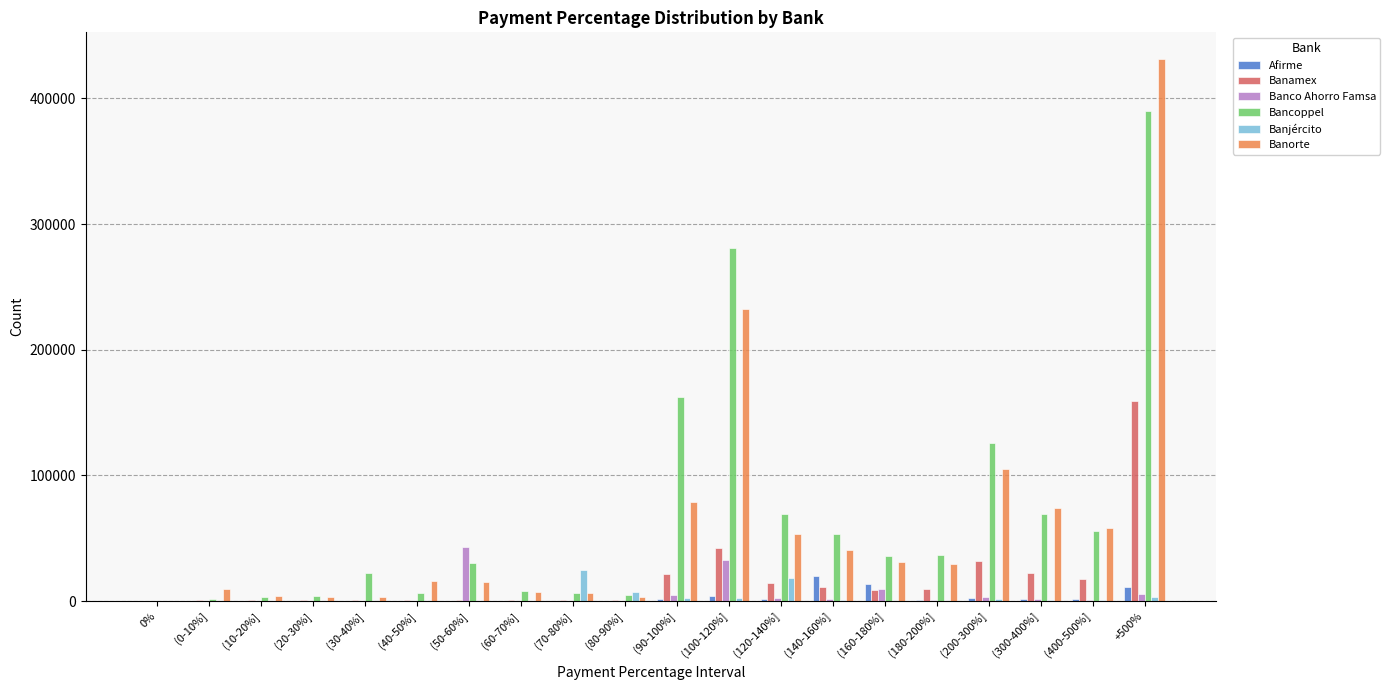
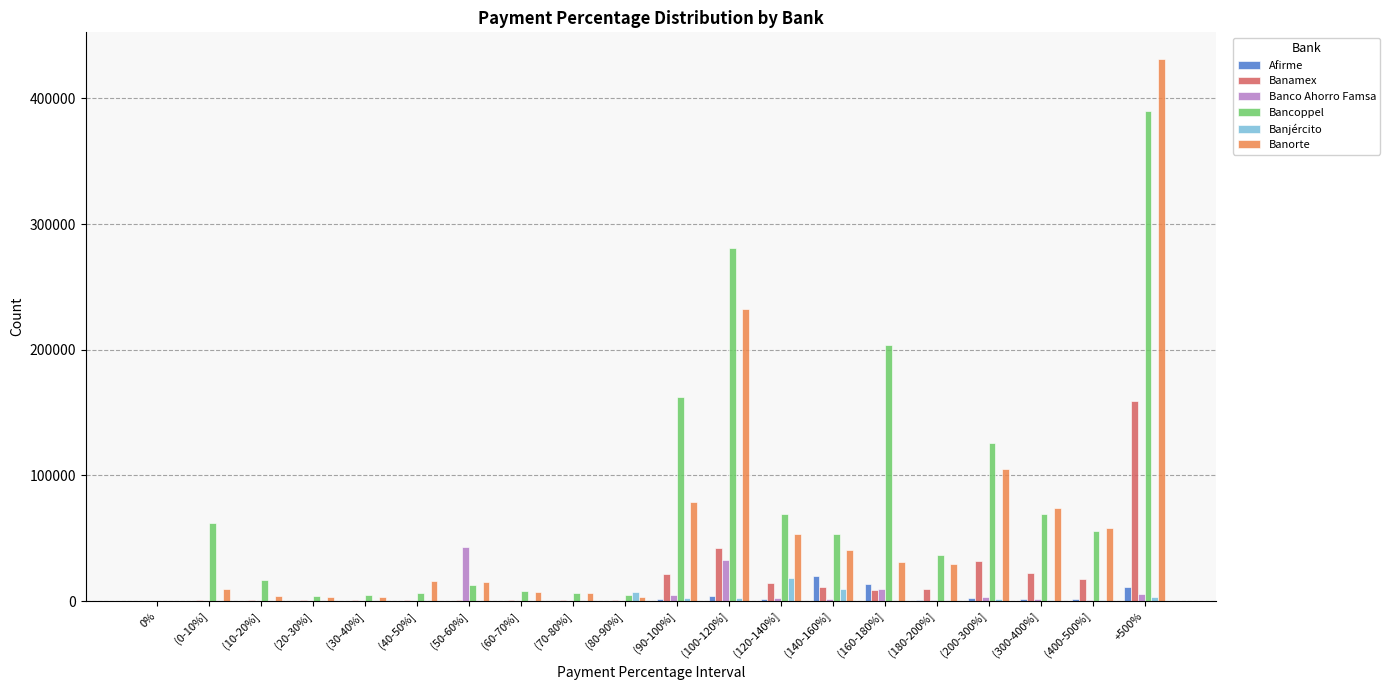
  {
    "Afirme": {
      "0%": 0,
      "(100-120%]": 4000,
      "(140-160%]": 20000,
      "(160-180%]": 14000,
      "(200-300%]": 3000,
      "+500%": 11000
    },
    "Banco Ahorro Famsa": {
      "0%": 0,
      "(50-60%]": 43000,
      "(90-100%]": 5000,
      "(100-120%]": 32000,
      "(120-140%]": 2000,
      "(160-180%]": 10000,
      "(200-300%]": 3000,
      "+500%": 6000
    },
    "Bancoppel": {
      "0%": 0,
-     "(0-10%]": 2000,
-     "(10-20%]": 3000,
+     "(0-10%]": 62000,
+     "(10-20%]": 16000,
      "(20-30%]": 4000,
-     "(30-40%]": 22000,
+     "(30-40%]": 5000,
      "(40-50%]": 7000,
-     "(50-60%]": 30000,
+     "(50-60%]": 13000,
      "(60-70%]": 8000,
      "(70-80%]": 7000,
      "(80-90%]": 5000,
      "(90-100%]": 162000,
      "(100-120%]": 281000,
      "(120-140%]": 69000,
      "(140-160%]": 53000,
-     "(160-180%]": 36000,
+     "(160-180%]": 204000,
      "(180-200%]": 37000,
      "(200-300%]": 126000,
      "(300-400%]": 69000,
      "(400-500%]": 56000,
      "+500%": 390000
    },
    "Banjército": {
      "0%": 0,
-     "(70-80%]": 25000,
+     "(70-80%]": 0,
      "(80-90%]": 8000,
      "(90-100%]": 2000,
      "(100-120%]": 2000,
      "(120-140%]": 18000,
-     "(140-160%]": 1000,
+     "(140-160%]": 10000,
      "+500%": 3000
    }
  }
